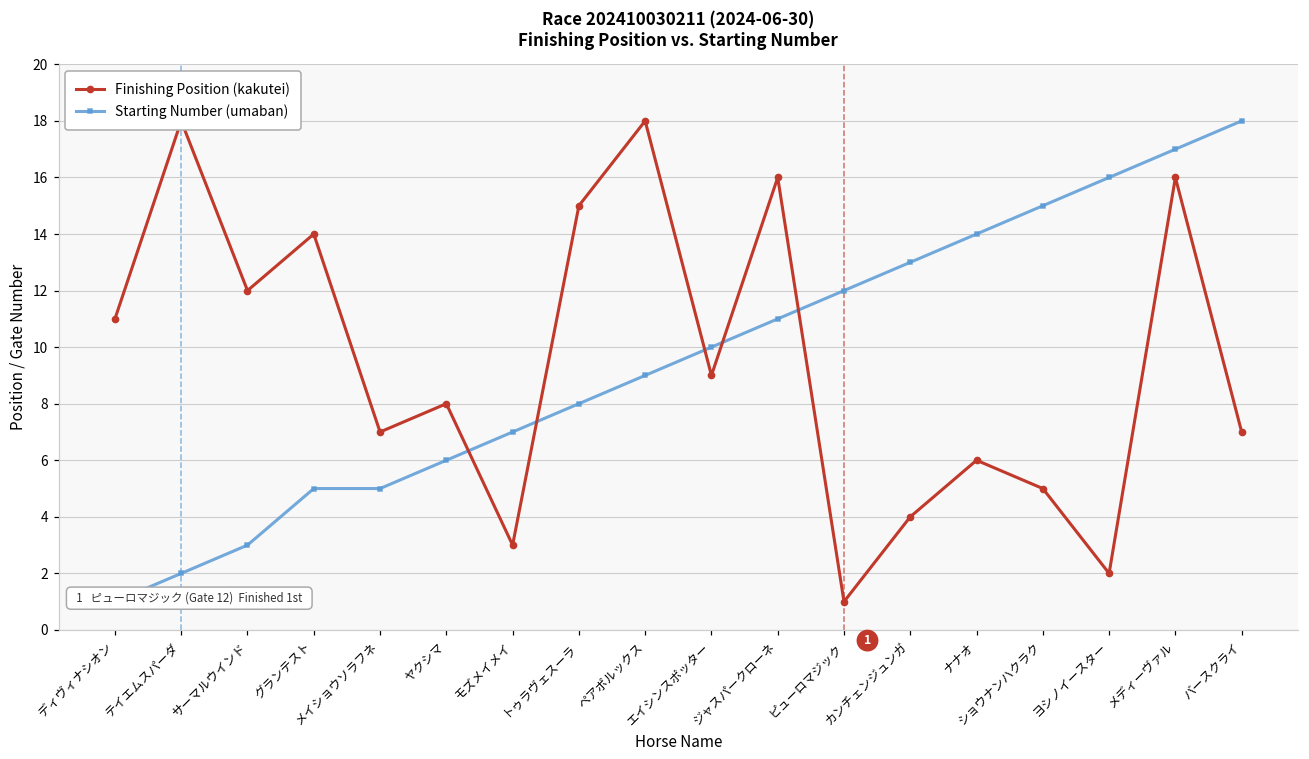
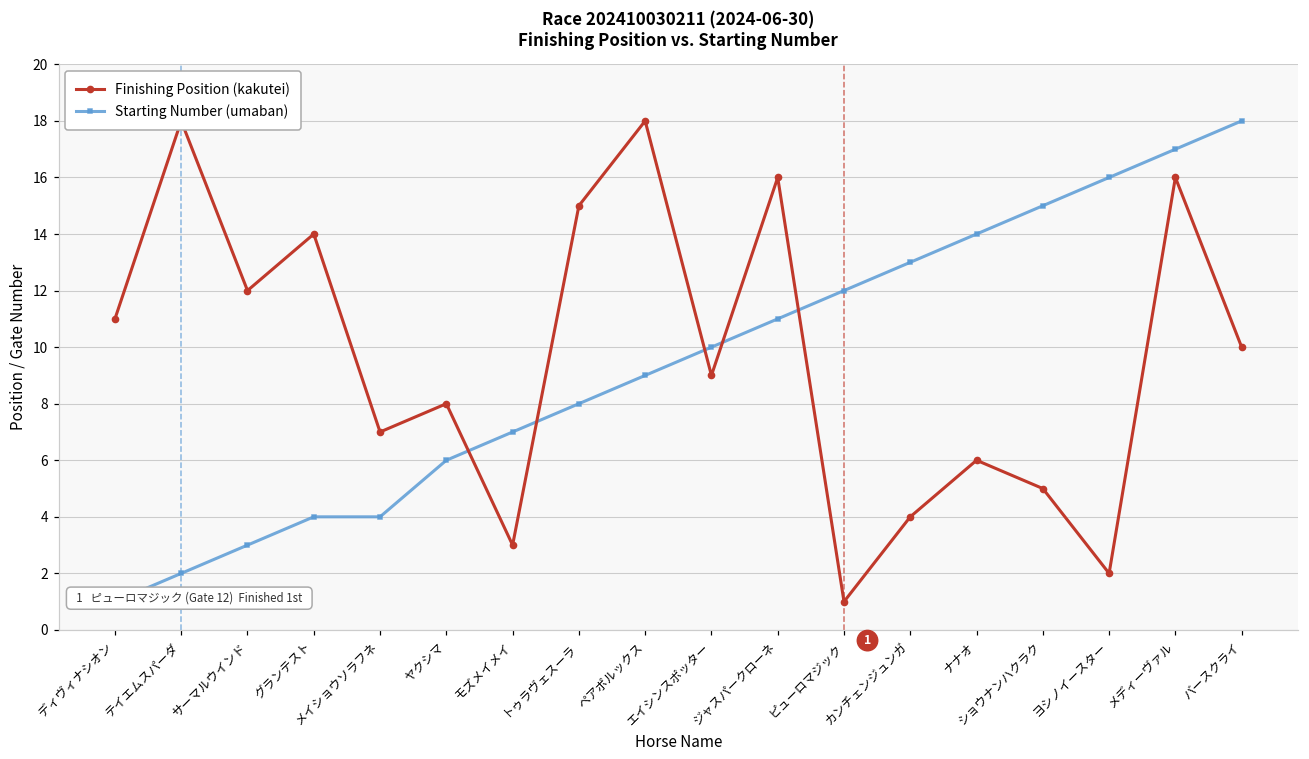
  {
    "Finishing Position (kakutei)": {
      "ディヴィナシオン": 11,
      "サーマルウインド": 12,
      "グランテスト": 14,
      "メイショウソラフネ": 7,
      "ヤクシマ": 8,
      "モズメイメイ": 3,
      "トゥラヴェスーラ": 15,
      "ペアポルックス": 18,
      "エイシンスポッター": 9,
      "ジャスパークローネ": 16,
      "ピューロマジック": 1,
      "カンチェンジュンガ": 4,
      "ナナオ": 6,
      "ショウナンハクラク": 5,
      "ヨシノイースター": 2,
      "メディーヴァル": 16,
-     "バースクライ": 7
+     "バースクライ": 10
    },
    "Starting Number (umaban)": {
      "テイエムスパーダ": 2,
      "サーマルウインド": 3,
-     "グランテスト": 5,
-     "メイショウソラフネ": 5,
+     "グランテスト": 4,
+     "メイショウソラフネ": 4,
      "ヤクシマ": 6,
      "モズメイメイ": 7,
      "トゥラヴェスーラ": 8,
      "ペアポルックス": 9,
      "エイシンスポッター": 10,
      "ジャスパークローネ": 11,
      "ピューロマジック": 12,
      "カンチェンジュンガ": 13,
      "ナナオ": 14,
      "ショウナンハクラク": 15,
      "ヨシノイースター": 16,
      "メディーヴァル": 17,
      "バースクライ": 18
    }
  }
